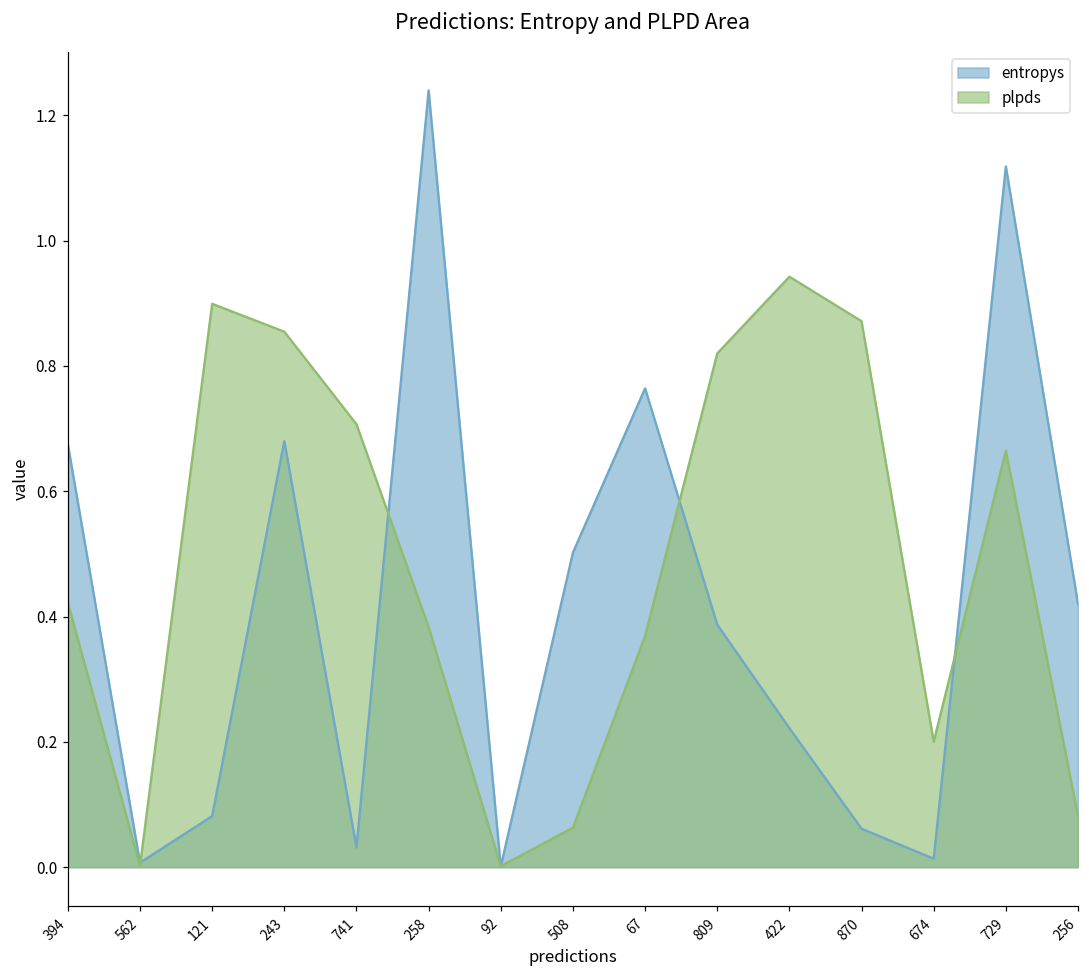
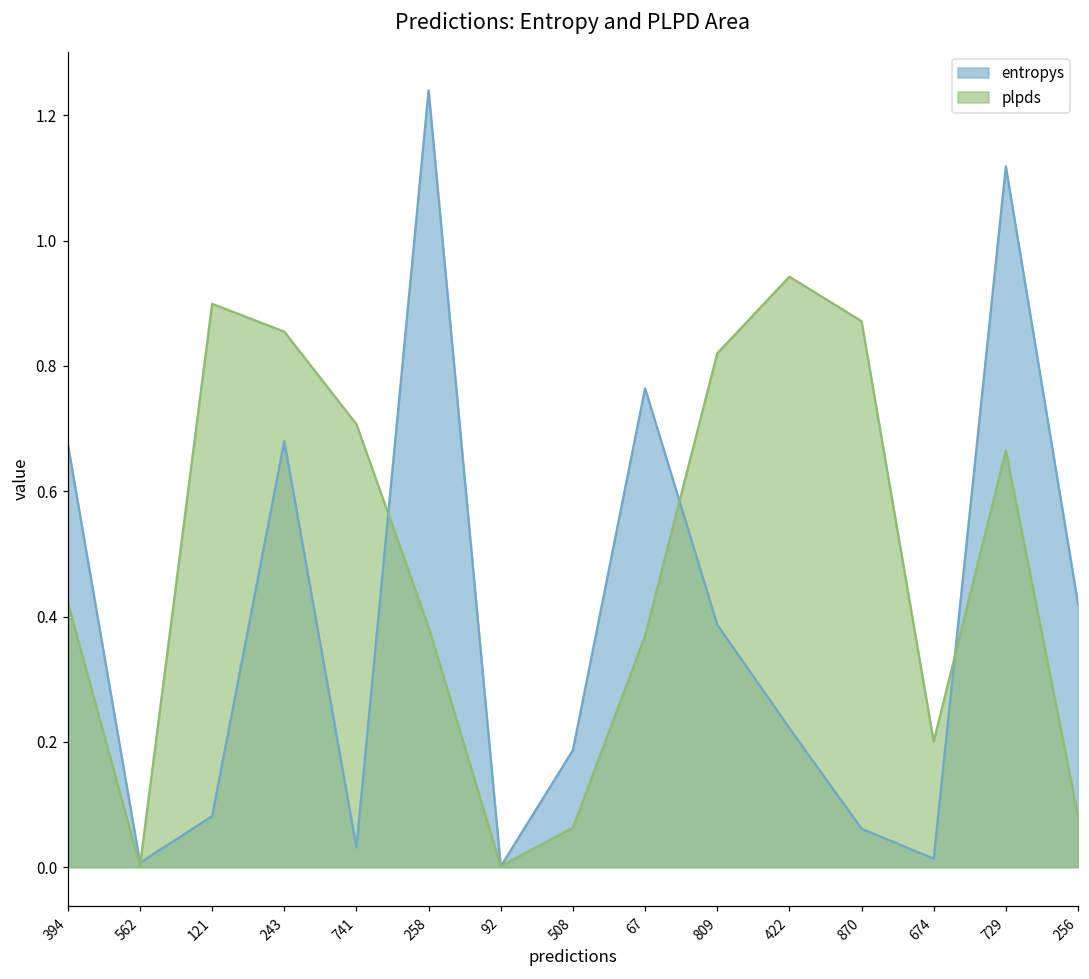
  {
    "entropys": {
      "394": 0.68,
      "562": 0.01,
      "121": 0.08,
      "243": 0.68,
      "741": 0.03,
      "258": 1.24,
-     "508": 0.50,
+     "508": 0.19,
      "67": 0.76,
      "809": 0.39,
      "422": 0.22,
      "870": 0.06,
      "674": 0.01,
      "729": 1.12,
      "256": 0.42
    },
    "plpds": {
      "394": 0.42,
      "562": 0.00,
      "121": 0.90,
      "243": 0.85,
      "741": 0.71,
      "258": 0.38,
      "508": 0.06,
      "67": 0.37,
      "809": 0.82,
      "422": 0.94,
      "870": 0.87,
      "674": 0.20,
      "729": 0.66,
      "256": 0.08
    }
  }
